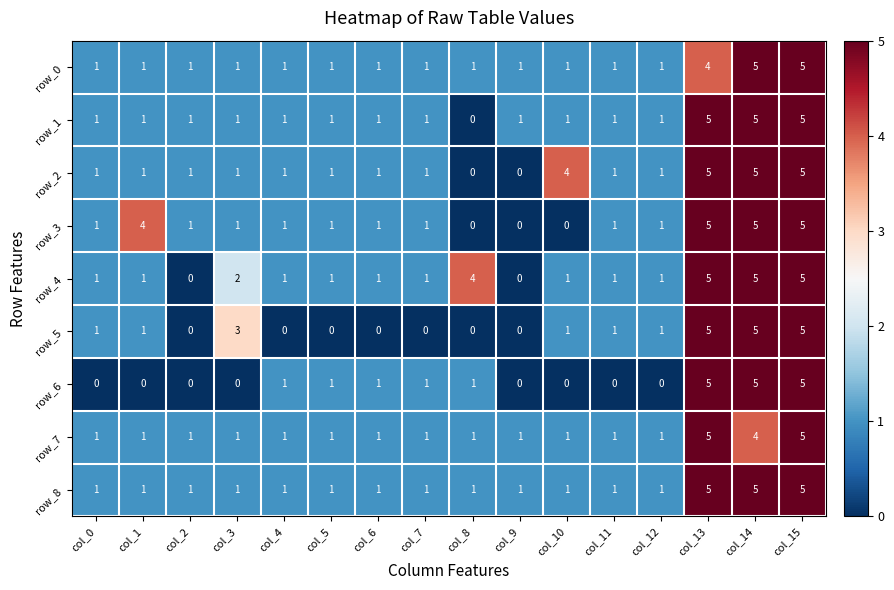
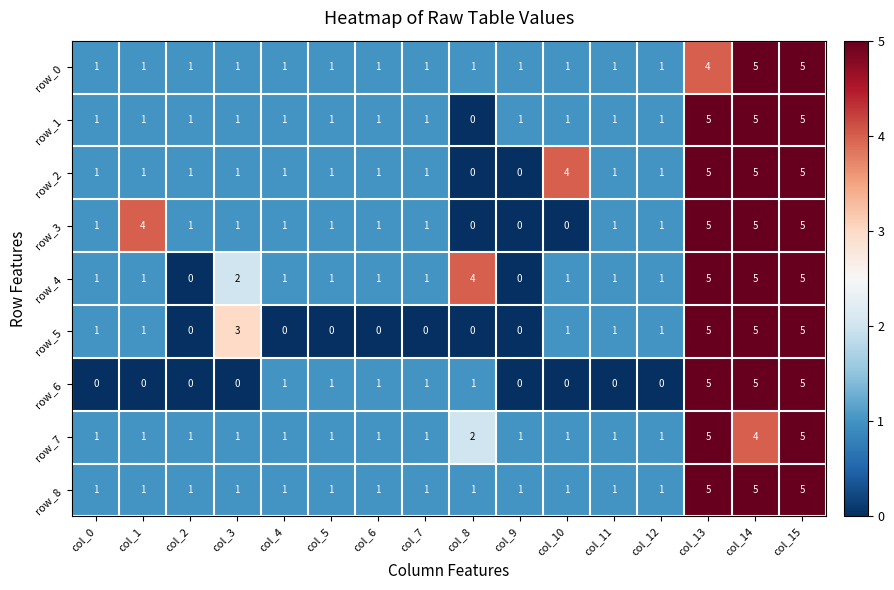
  {
    "row_0": {
      "col_0": 1,
      "col_1": 1,
      "col_2": 1,
      "col_3": 1,
      "col_4": 1,
      "col_5": 1,
      "col_6": 1,
      "col_7": 1,
      "col_8": 1,
      "col_9": 1,
      "col_10": 1,
      "col_11": 1,
      "col_12": 1,
      "col_13": 4,
      "col_14": 5,
      "col_15": 5
    },
    "row_1": {
      "col_0": 1,
      "col_1": 1,
      "col_2": 1,
      "col_3": 1,
      "col_4": 1,
      "col_5": 1,
      "col_6": 1,
      "col_7": 1,
      "col_8": 0,
      "col_9": 1,
      "col_10": 1,
      "col_11": 1,
      "col_12": 1,
      "col_13": 5,
      "col_14": 5,
      "col_15": 5
    },
    "row_2": {
      "col_0": 1,
      "col_1": 1,
      "col_2": 1,
      "col_3": 1,
      "col_4": 1,
      "col_5": 1,
      "col_6": 1,
      "col_7": 1,
      "col_8": 0,
      "col_9": 0,
      "col_10": 4,
      "col_11": 1,
      "col_12": 1,
      "col_13": 5,
      "col_14": 5,
      "col_15": 5
    },
    "row_3": {
      "col_0": 1,
      "col_1": 4,
      "col_2": 1,
      "col_3": 1,
      "col_4": 1,
      "col_5": 1,
      "col_6": 1,
      "col_7": 1,
      "col_8": 0,
      "col_9": 0,
      "col_10": 0,
      "col_11": 1,
      "col_12": 1,
      "col_13": 5,
      "col_14": 5,
      "col_15": 5
    },
    "row_4": {
      "col_0": 1,
      "col_1": 1,
      "col_2": 0,
      "col_3": 2,
      "col_4": 1,
      "col_5": 1,
      "col_6": 1,
      "col_7": 1,
      "col_8": 4,
      "col_9": 0,
      "col_10": 1,
      "col_11": 1,
      "col_12": 1,
      "col_13": 5,
      "col_14": 5,
      "col_15": 5
    },
    "row_5": {
      "col_0": 1,
      "col_1": 1,
      "col_2": 0,
      "col_3": 3,
      "col_4": 0,
      "col_5": 0,
      "col_6": 0,
      "col_7": 0,
      "col_8": 0,
      "col_9": 0,
      "col_10": 1,
      "col_11": 1,
      "col_12": 1,
      "col_13": 5,
      "col_14": 5,
      "col_15": 5
    },
    "row_6": {
      "col_0": 0,
      "col_1": 0,
      "col_2": 0,
      "col_3": 0,
      "col_4": 1,
      "col_5": 1,
      "col_6": 1,
      "col_7": 1,
      "col_8": 1,
      "col_9": 0,
      "col_10": 0,
      "col_11": 0,
      "col_12": 0,
      "col_13": 5,
      "col_14": 5,
      "col_15": 5
    },
    "row_7": {
      "col_0": 1,
      "col_1": 1,
      "col_2": 1,
      "col_3": 1,
      "col_4": 1,
      "col_5": 1,
      "col_6": 1,
      "col_7": 1,
-     "col_8": 1,
+     "col_8": 2,
      "col_9": 1,
      "col_10": 1,
      "col_11": 1,
      "col_12": 1,
      "col_13": 5,
      "col_14": 4,
      "col_15": 5
    },
    "row_8": {
      "col_0": 1,
      "col_1": 1,
      "col_2": 1,
      "col_3": 1,
      "col_4": 1,
      "col_5": 1,
      "col_6": 1,
      "col_7": 1,
      "col_8": 1,
      "col_9": 1,
      "col_10": 1,
      "col_11": 1,
      "col_12": 1,
      "col_13": 5,
      "col_14": 5,
      "col_15": 5
    }
  }
